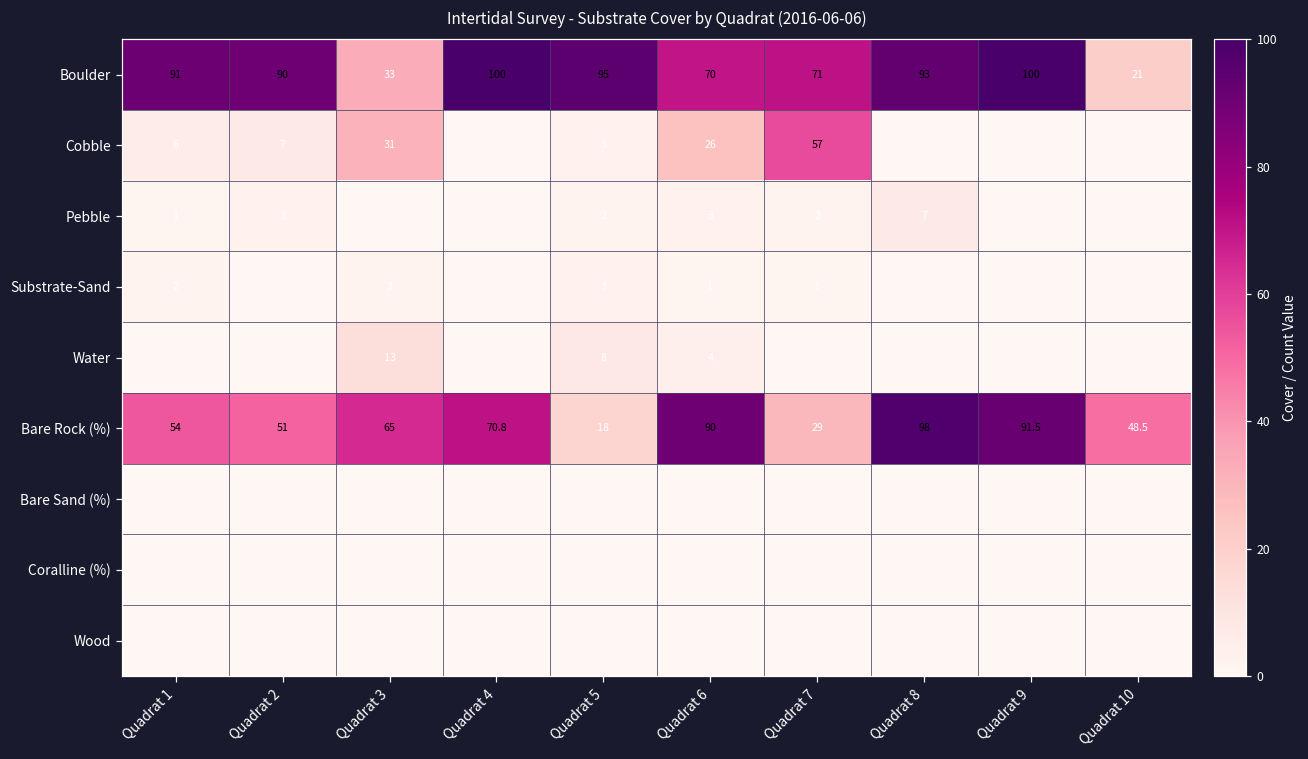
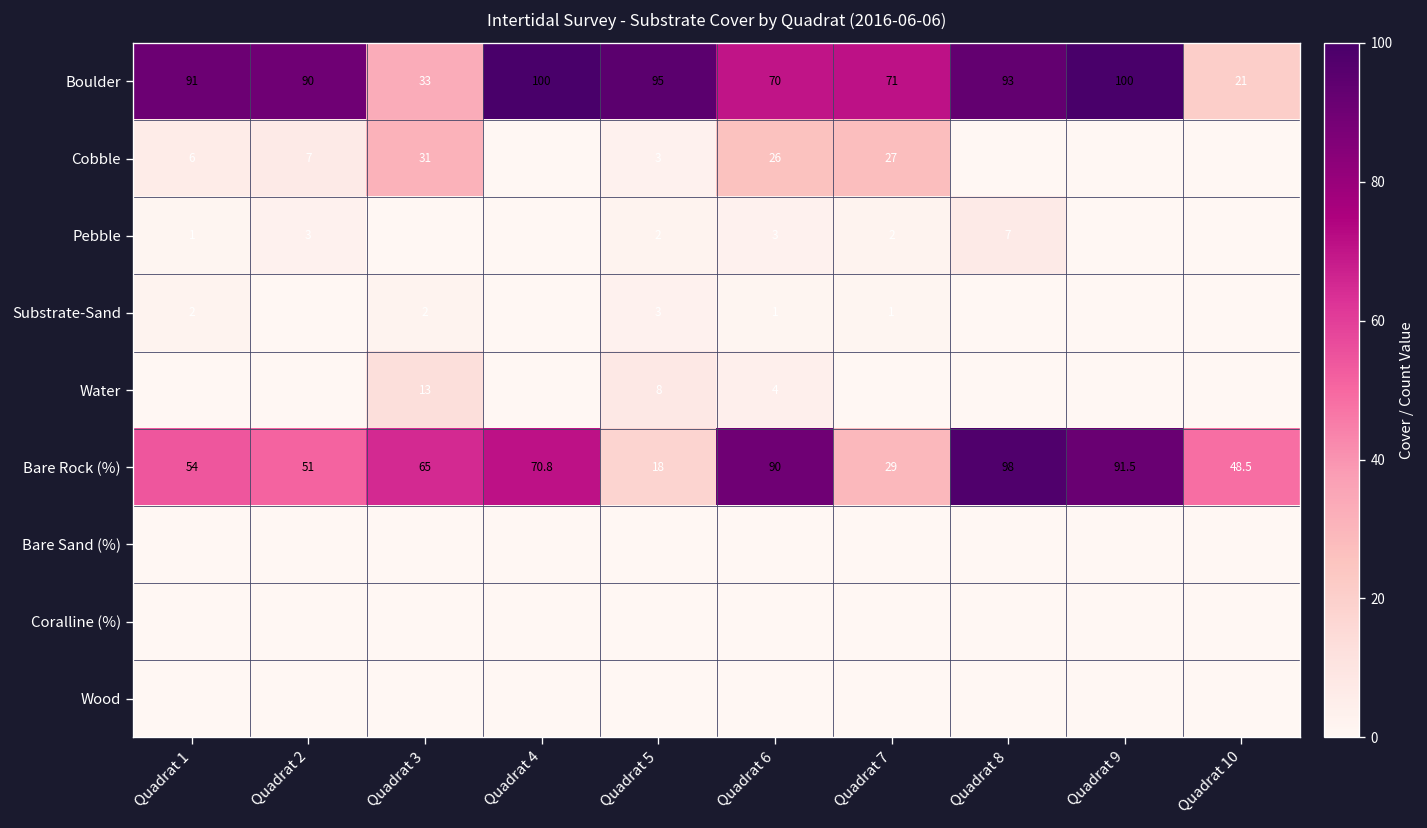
  {
    "Boulder": {
      "Quadrat 1": 91,
      "Quadrat 2": 90,
      "Quadrat 3": 33,
      "Quadrat 4": 100,
      "Quadrat 5": 95,
      "Quadrat 6": 70,
      "Quadrat 7": 71,
      "Quadrat 8": 93,
      "Quadrat 9": 100,
      "Quadrat 10": 21
    },
    "Cobble": {
      "Quadrat 3": 31,
      "Quadrat 6": 26,
-     "Quadrat 7": 57
+     "Quadrat 7": 27
    },
    "Bare Rock (%)": {
      "Quadrat 1": 54,
      "Quadrat 2": 51,
      "Quadrat 3": 65,
      "Quadrat 4": 70.8,
      "Quadrat 6": 90,
      "Quadrat 7": 29,
      "Quadrat 8": 98,
      "Quadrat 9": 91.5,
      "Quadrat 10": 48.5
    }
  }
